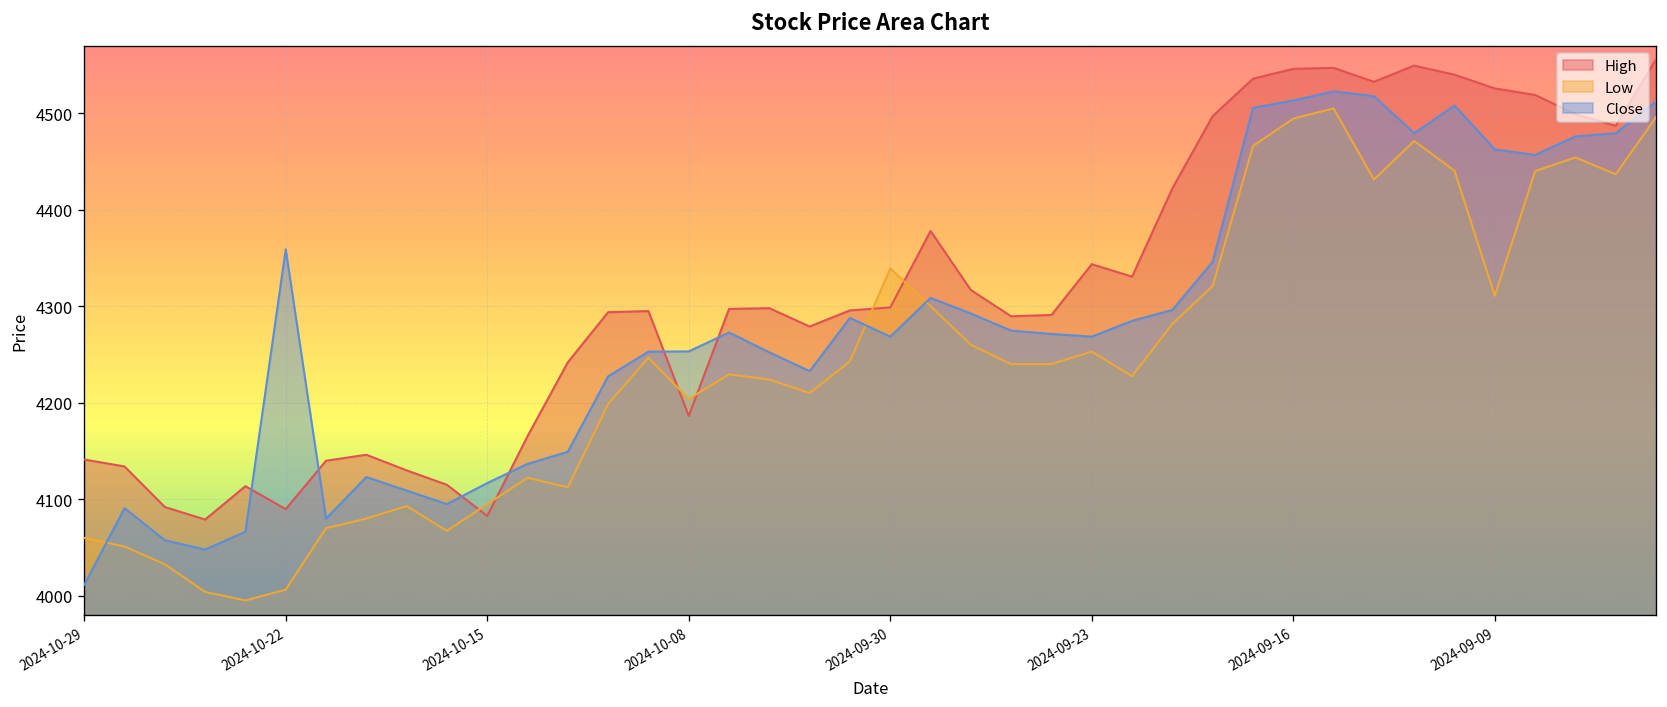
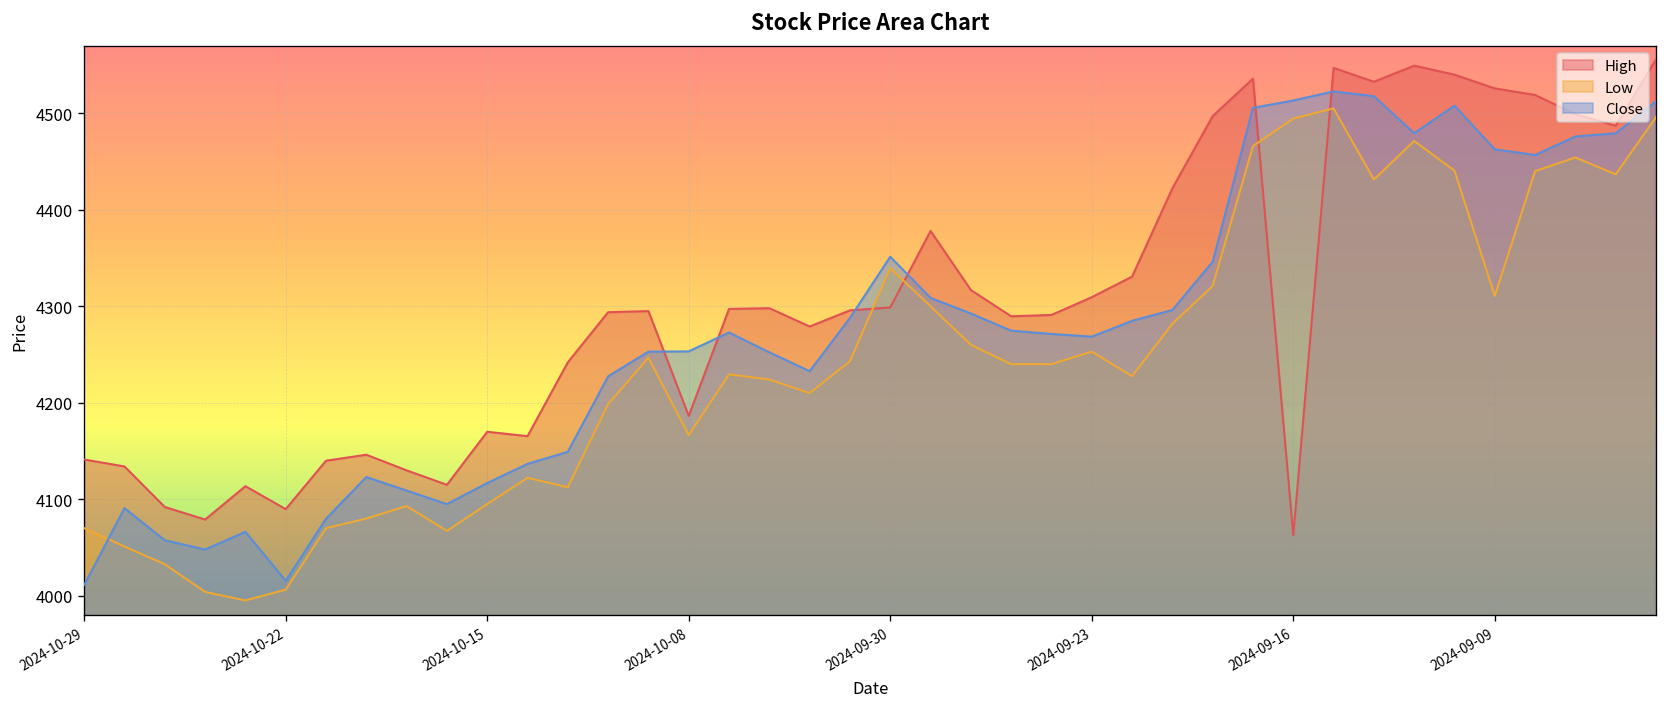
  {
    "High": {
      "2024-10-29": 4140,
      "2024-10-22": 4090,
-     "2024-10-15": 4080,
+     "2024-10-15": 4170,
      "2024-10-08": 4190,
      "2024-09-30": 4300,
-     "2024-09-23": 4340,
-     "2024-09-16": 4550,
+     "2024-09-23": 4310,
+     "2024-09-16": 4060,
      "2024-09-09": 4530
    },
    "Low": {
-     "2024-10-29": 4060,
+     "2024-10-29": 4070,
      "2024-10-22": 4010,
      "2024-10-15": 4100,
-     "2024-10-08": 4200,
+     "2024-10-08": 4170,
      "2024-09-30": 4340,
      "2024-09-23": 4250,
      "2024-09-16": 4490,
      "2024-09-09": 4310
    },
    "Close": {
      "2024-10-29": 4010,
-     "2024-10-22": 4360,
+     "2024-10-22": 4020,
      "2024-10-15": 4120,
      "2024-10-08": 4250,
-     "2024-09-30": 4270,
+     "2024-09-30": 4350,
      "2024-09-23": 4270,
      "2024-09-16": 4510,
      "2024-09-09": 4460
    }
  }
